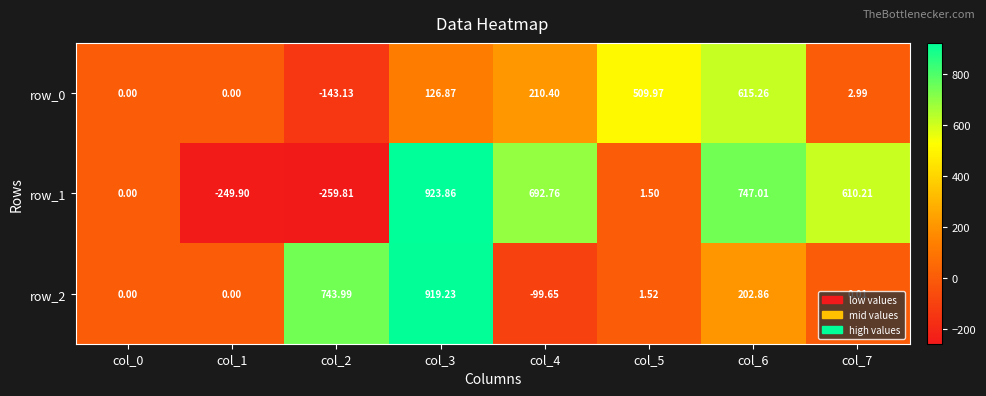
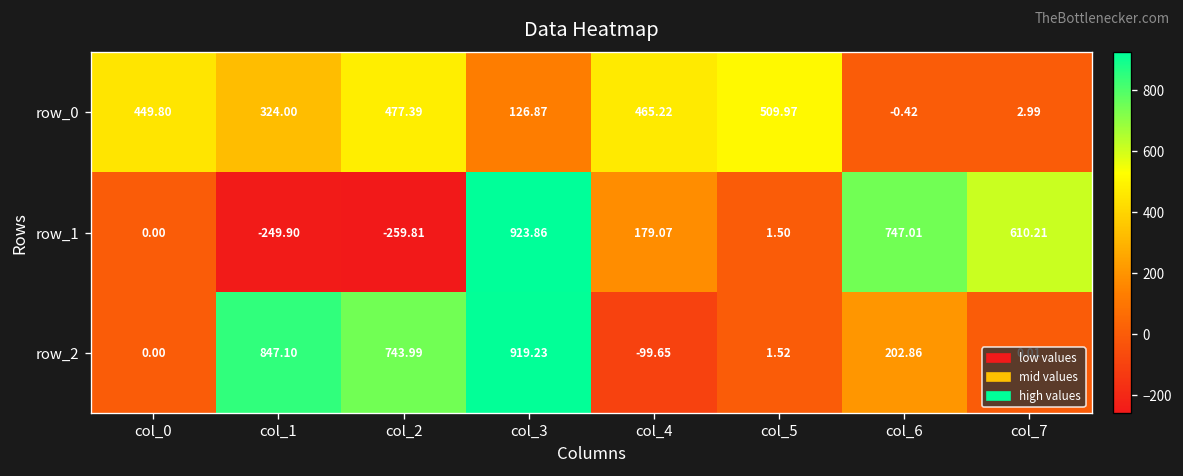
  {
    "row_0": {
-     "col_0": 0.00,
-     "col_1": 0.00,
-     "col_2": -143.13,
+     "col_0": 449.80,
+     "col_1": 324.00,
+     "col_2": 477.39,
      "col_3": 126.87,
-     "col_4": 210.40,
+     "col_4": 465.22,
      "col_5": 509.97,
-     "col_6": 615.26,
+     "col_6": -0.42,
      "col_7": 2.99
    },
    "row_1": {
      "col_0": 0.00,
      "col_1": -249.90,
      "col_2": -259.81,
      "col_3": 923.86,
-     "col_4": 692.76,
+     "col_4": 179.07,
      "col_5": 1.50,
      "col_6": 747.01,
      "col_7": 610.21
    },
    "row_2": {
      "col_0": 0.00,
-     "col_1": 0.00,
+     "col_1": 847.10,
      "col_2": 743.99,
      "col_3": 919.23,
      "col_4": -99.65,
      "col_5": 1.52,
      "col_6": 202.86
    }
  }
